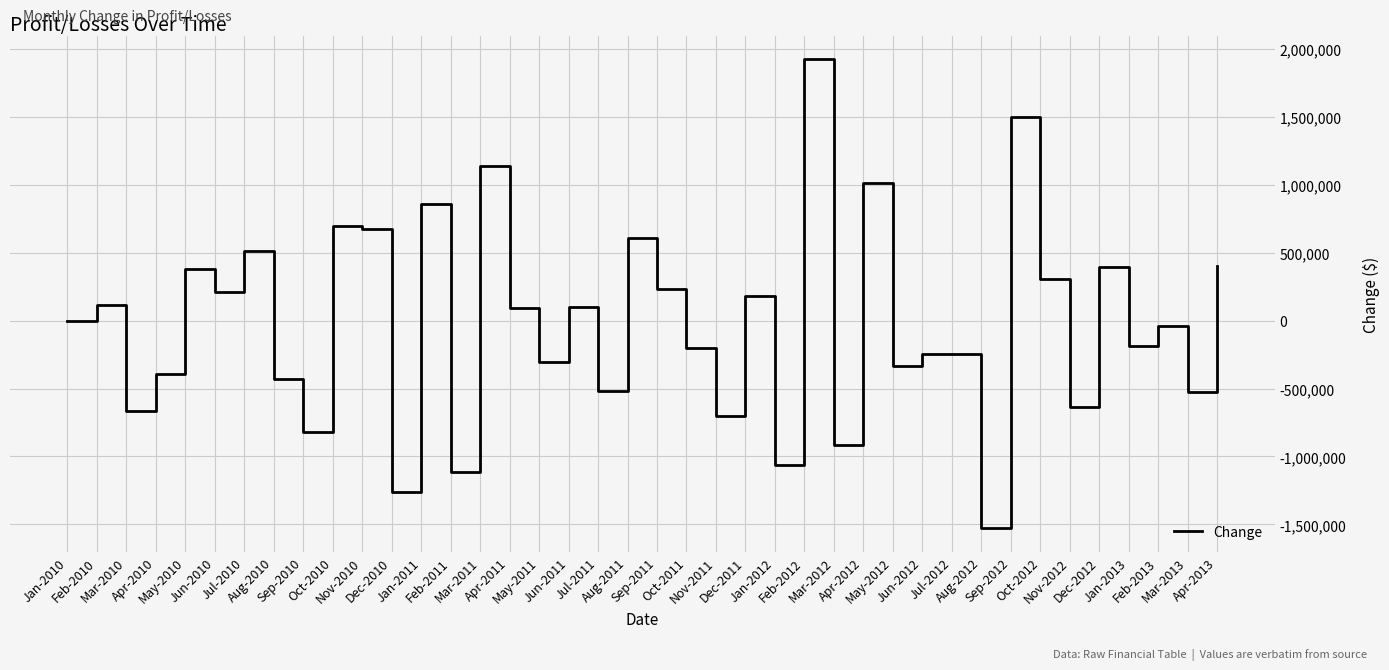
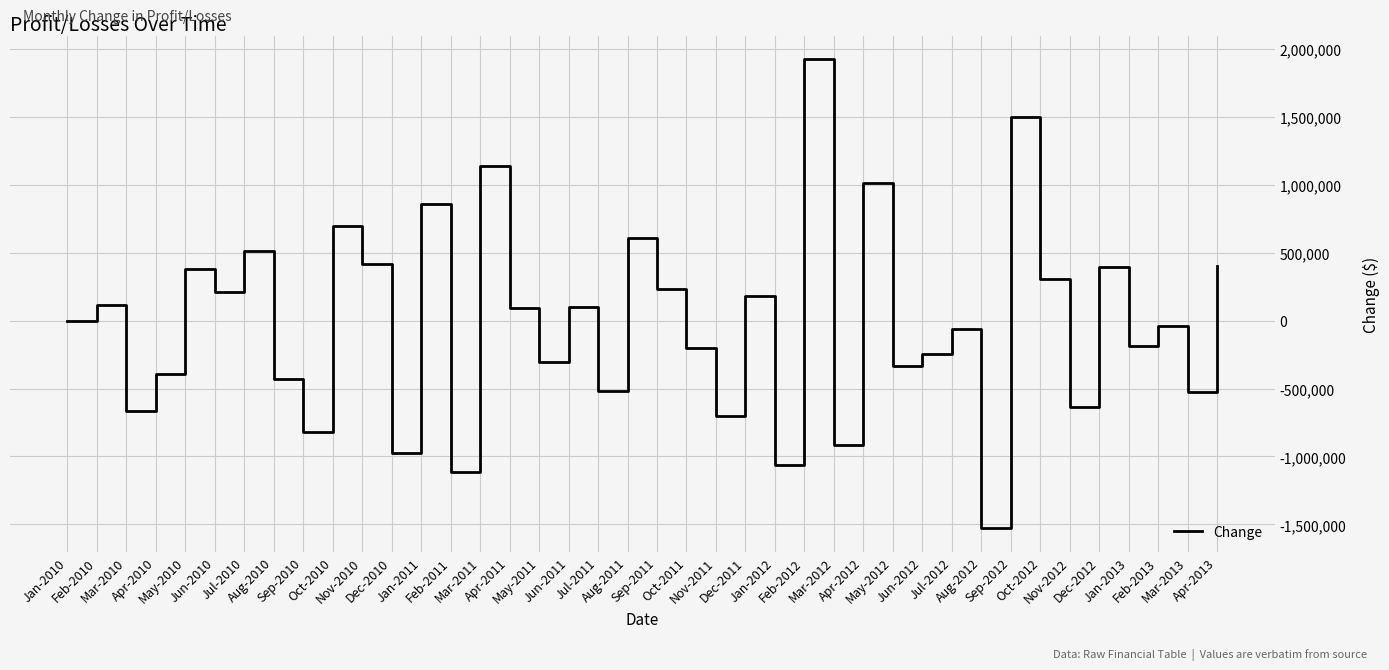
  {
    "Jan-2010": "0",
    "Feb-2010": "120,000",
    "Mar-2010": "-660,000",
    "Apr-2010": "-390,000",
    "May-2010": "380,000",
    "Jun-2010": "210,000",
    "Jul-2010": "510,000",
    "Aug-2010": "-430,000",
    "Sep-2010": "-820,000",
    "Oct-2010": "690,000",
-   "Nov-2010": "670,000",
-   "Dec-2010": "-1,260,000",
+   "Nov-2010": "420,000",
+   "Dec-2010": "-970,000",
    "Jan-2011": "860,000",
    "Feb-2011": "-1,120,000",
    "Mar-2011": "1,140,000",
    "Apr-2011": "100,000",
    "May-2011": "-310,000",
    "Jun-2011": "100,000",
    "Jul-2011": "-520,000",
    "Aug-2011": "610,000",
    "Sep-2011": "230,000",
    "Oct-2011": "-200,000",
    "Nov-2011": "-700,000",
    "Dec-2011": "180,000",
    "Jan-2012": "-1,070,000",
    "Feb-2012": "1,930,000",
    "Mar-2012": "-920,000",
    "Apr-2012": "1,010,000",
    "May-2012": "-330,000",
    "Jun-2012": "-250,000",
-   "Jul-2012": "-240,000",
+   "Jul-2012": "-60,000",
    "Aug-2012": "-1,530,000",
    "Sep-2012": "1,500,000",
    "Oct-2012": "300,000",
    "Nov-2012": "-640,000",
    "Dec-2012": "400,000",
    "Jan-2013": "-180,000",
    "Feb-2013": "-40,000",
    "Mar-2013": "-520,000",
    "Apr-2013": "400,000"
  }
